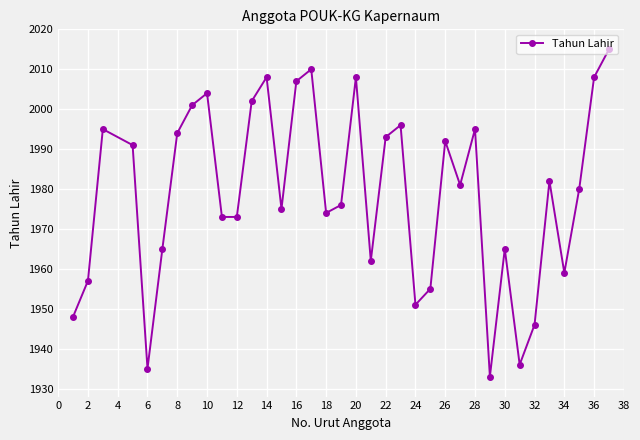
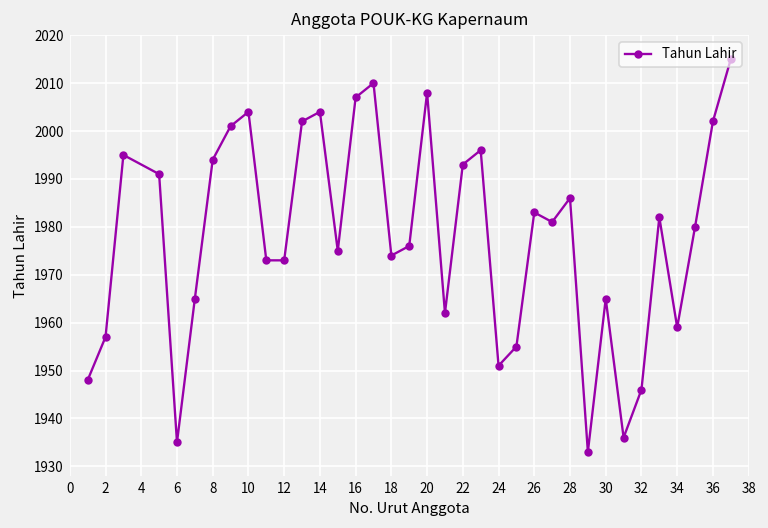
  {
    "2": 1957,
    "6": 1935,
    "8": 1994,
    "10": 2004,
    "12": 1973,
-   "14": 2008,
+   "14": 2004,
    "16": 2007,
    "18": 1974,
    "20": 2008,
    "22": 1993,
    "24": 1951,
-   "26": 1992,
-   "28": 1995,
+   "26": 1983,
+   "28": 1986,
    "30": 1965,
    "32": 1946,
    "34": 1959,
-   "36": 2008
+   "36": 2002
  }
